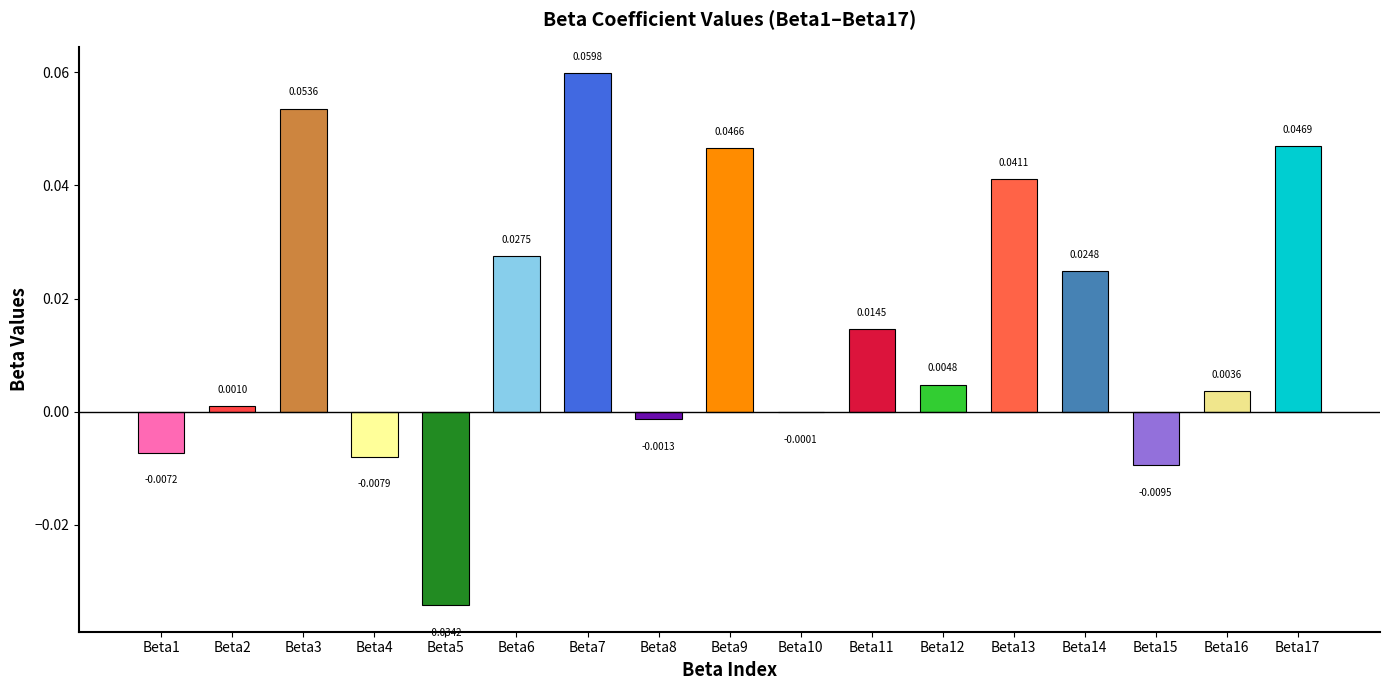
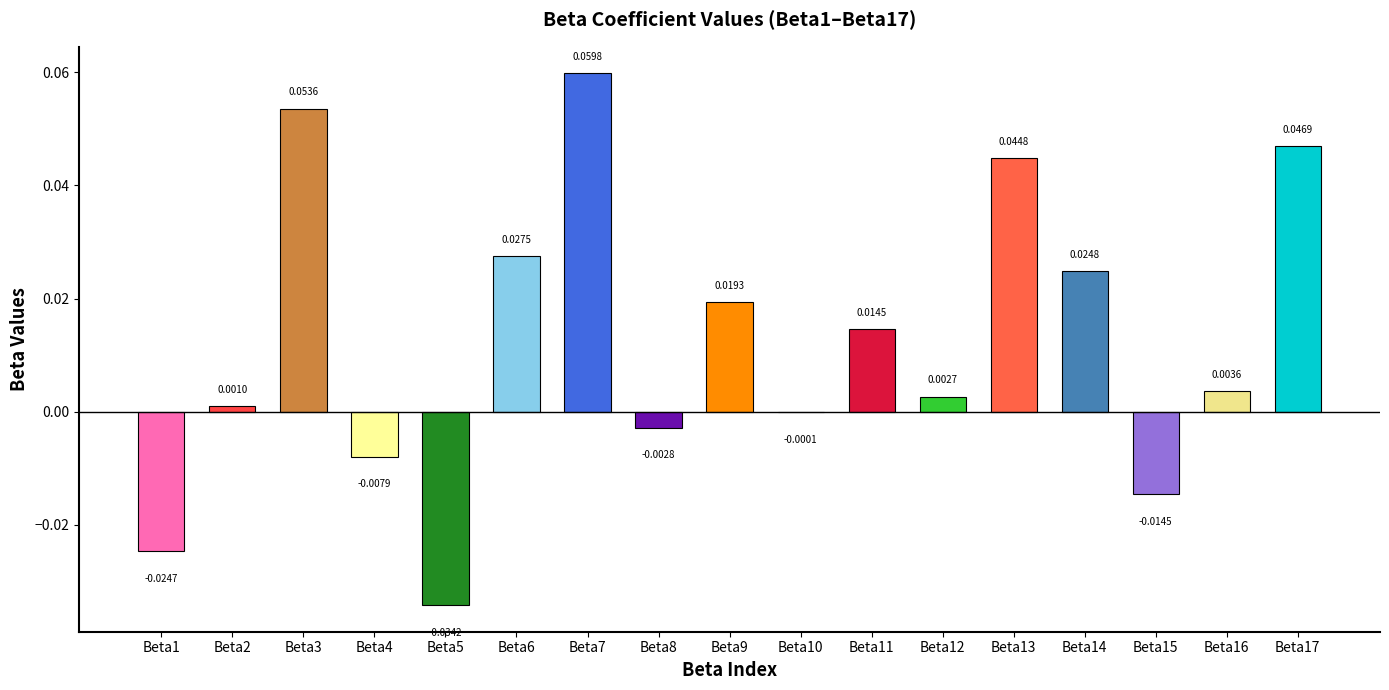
  {
-   "Beta1": -0.0072,
+   "Beta1": -0.0247,
    "Beta2": 0.0010,
    "Beta3": 0.0536,
    "Beta4": -0.0079,
    "Beta5": -0.0342,
    "Beta6": 0.0275,
    "Beta7": 0.0598,
-   "Beta8": -0.0013,
-   "Beta9": 0.0466,
+   "Beta8": -0.0028,
+   "Beta9": 0.0193,
    "Beta10": -0.0001,
    "Beta11": 0.0145,
-   "Beta12": 0.0048,
-   "Beta13": 0.0411,
+   "Beta12": 0.0027,
+   "Beta13": 0.0448,
    "Beta14": 0.0248,
-   "Beta15": -0.0095,
+   "Beta15": -0.0145,
    "Beta16": 0.0036,
    "Beta17": 0.0469
  }
